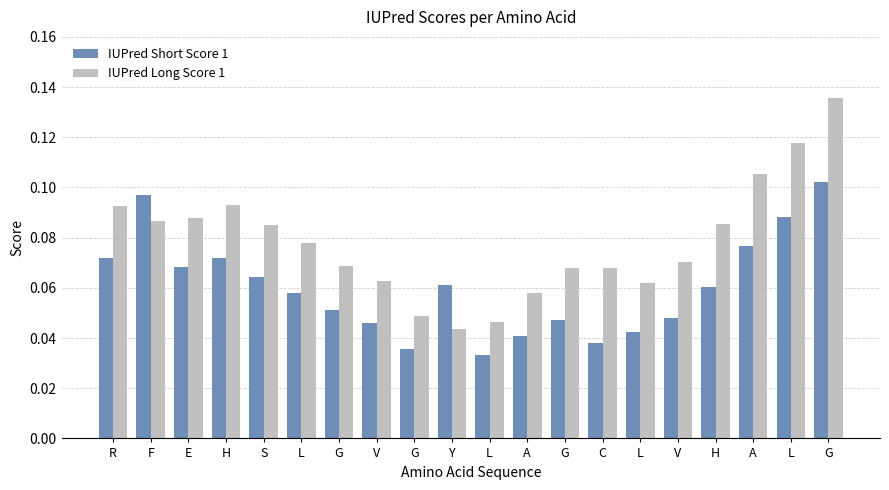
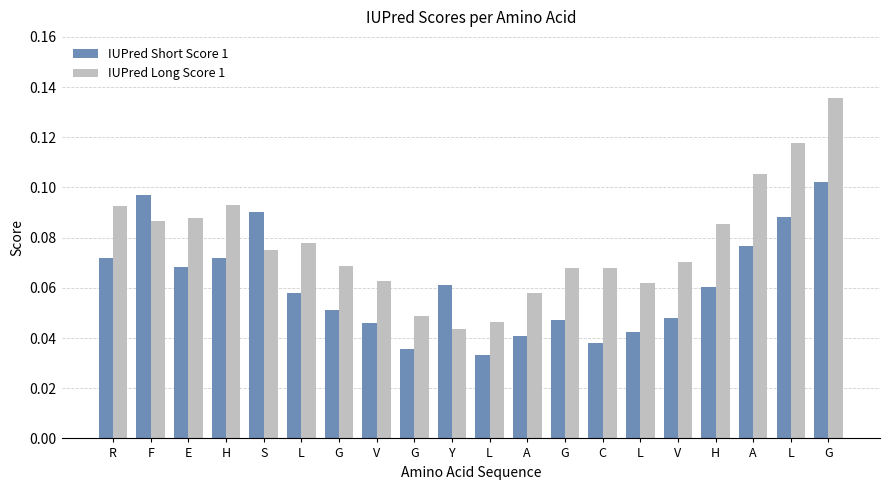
  {
    "IUPred Short Score 1": {
      "R": 0.072,
      "F": 0.097,
      "E": 0.069,
-     "S": 0.064,
+     "S": 0.090,
      "Y": 0.061,
      "C": 0.038
    },
    "IUPred Long Score 1": {
      "R": 0.093,
      "F": 0.087,
      "E": 0.088,
-     "S": 0.085,
+     "S": 0.075,
      "Y": 0.044,
      "C": 0.068
    }
  }
